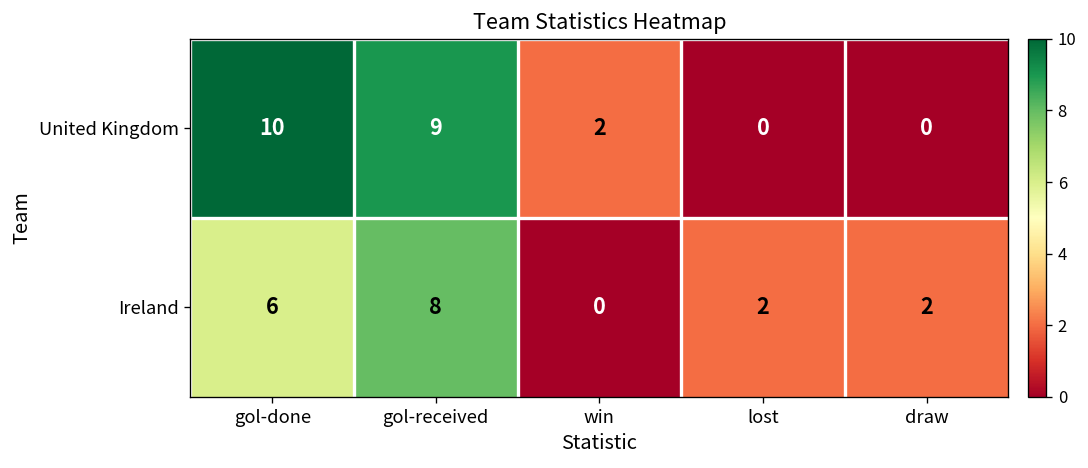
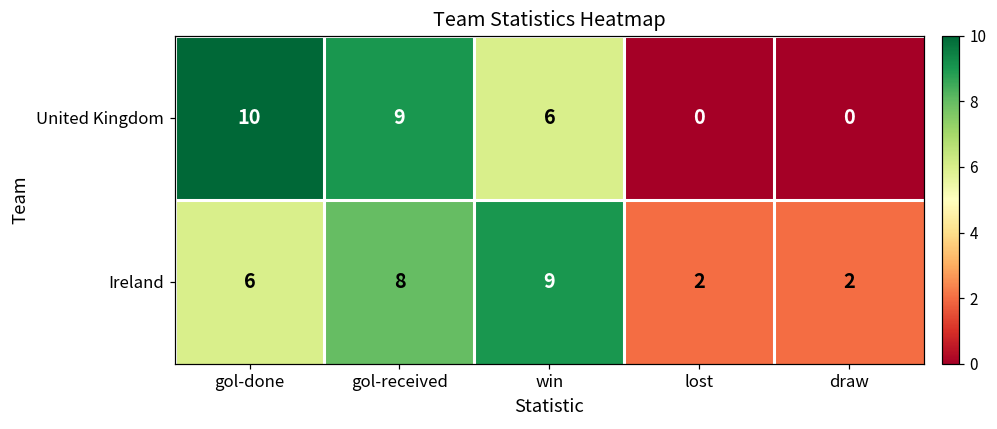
  {
    "United Kingdom": {
      "gol-done": 10,
      "gol-received": 9,
-     "win": 2,
+     "win": 6,
      "lost": 0,
      "draw": 0
    },
    "Ireland": {
      "gol-done": 6,
      "gol-received": 8,
-     "win": 0,
+     "win": 9,
      "lost": 2,
      "draw": 2
    }
  }
